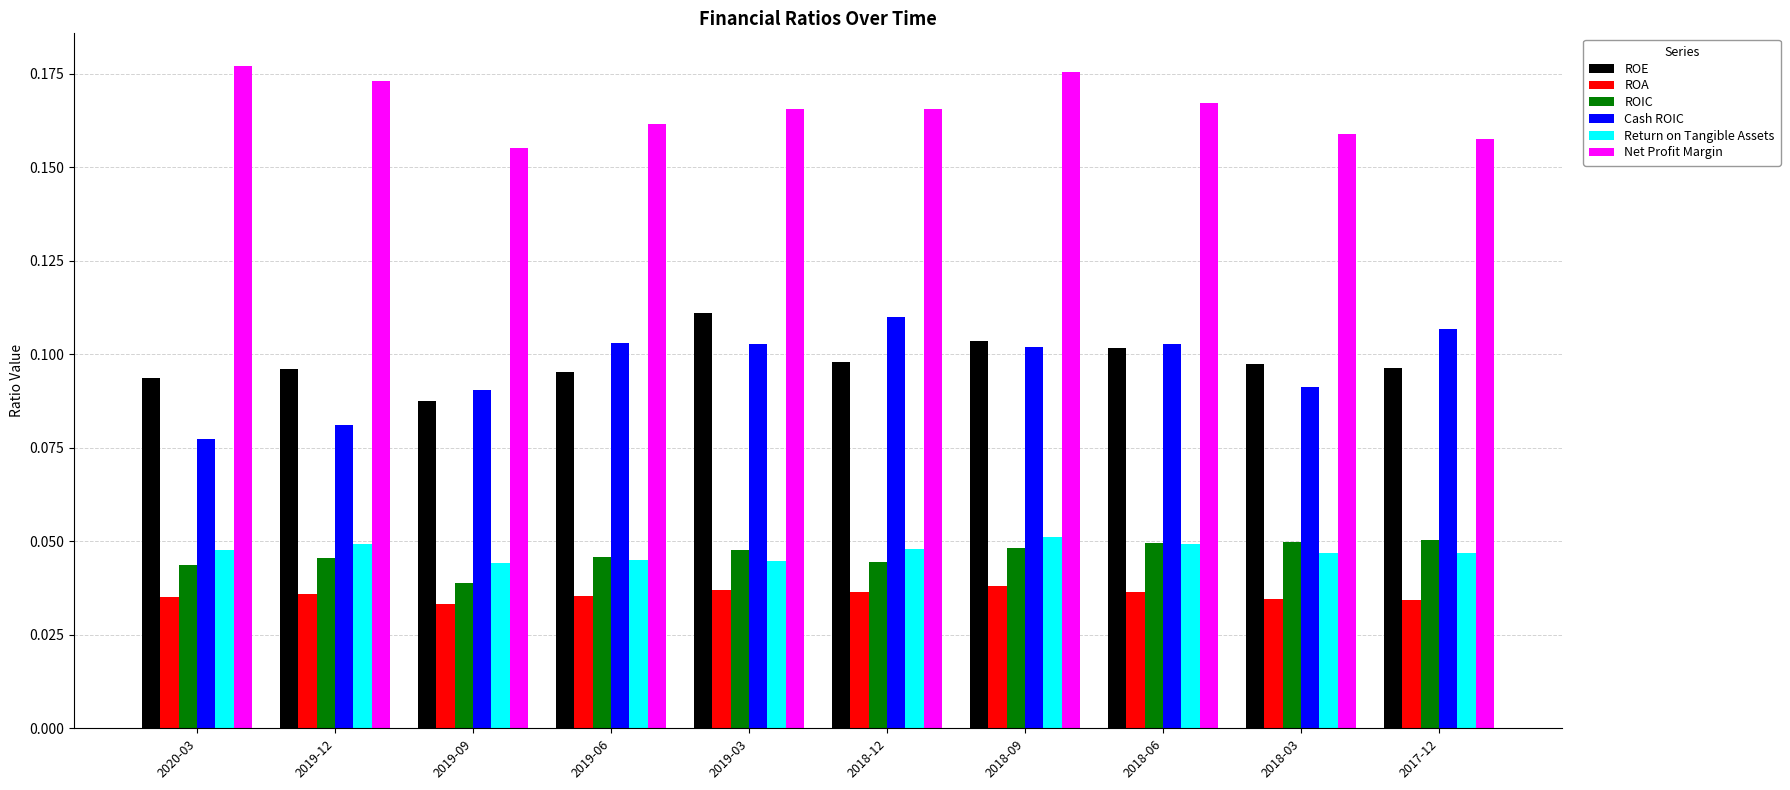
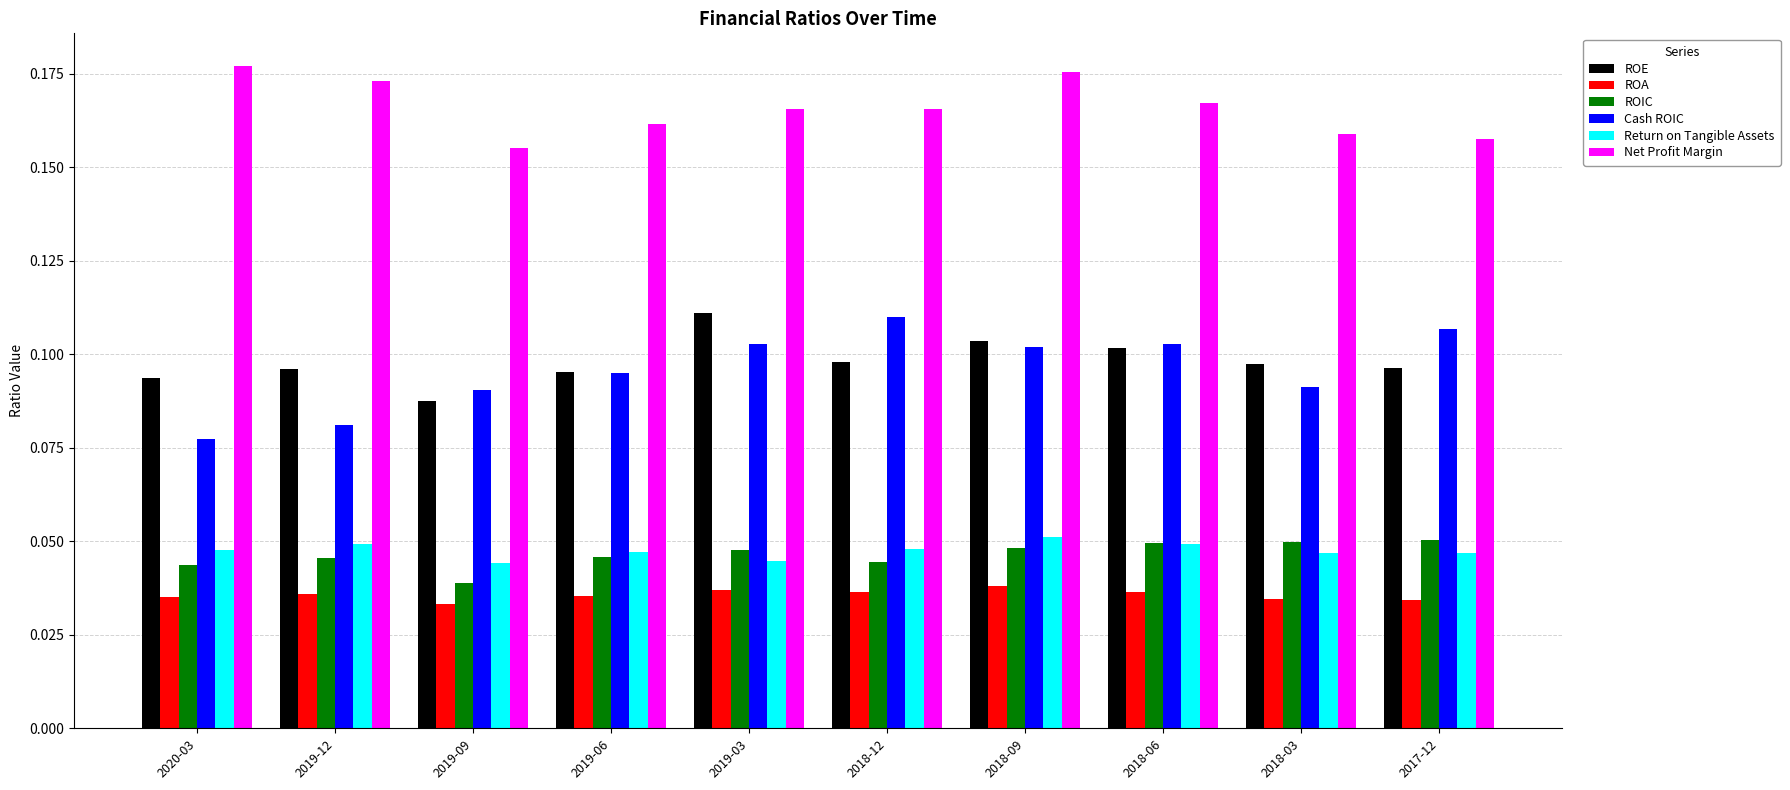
  {
    "ROE": {
      "2020-03": 0.094,
      "2019-12": 0.096,
      "2019-09": 0.088,
      "2019-06": 0.095,
      "2019-03": 0.111,
      "2018-12": 0.098,
      "2018-09": 0.104,
      "2018-06": 0.102,
      "2018-03": 0.097,
      "2017-12": 0.096
    },
    "ROA": {
      "2020-03": 0.035,
      "2019-12": 0.036,
      "2019-09": 0.033,
      "2019-06": 0.035,
      "2019-03": 0.037,
      "2018-12": 0.037,
      "2018-09": 0.038,
      "2018-06": 0.037,
      "2018-03": 0.035,
      "2017-12": 0.034
    },
    "ROIC": {
      "2020-03": 0.044,
      "2019-12": 0.046,
      "2019-09": 0.039,
      "2019-06": 0.046,
      "2019-03": 0.048,
      "2018-12": 0.044,
      "2018-09": 0.048,
      "2018-06": 0.050,
      "2018-03": 0.050,
      "2017-12": 0.050
    },
    "Cash ROIC": {
      "2020-03": 0.077,
      "2019-12": 0.081,
      "2019-09": 0.090,
-     "2019-06": 0.103,
+     "2019-06": 0.095,
      "2019-03": 0.103,
      "2018-12": 0.110,
      "2018-09": 0.102,
      "2018-06": 0.103,
      "2018-03": 0.091,
      "2017-12": 0.107
    },
    "Return on Tangible Assets": {
      "2020-03": 0.048,
      "2019-12": 0.049,
      "2019-09": 0.044,
-     "2019-06": 0.045,
+     "2019-06": 0.047,
      "2019-03": 0.045,
      "2018-12": 0.048,
      "2018-09": 0.051,
      "2018-06": 0.049,
      "2018-03": 0.047,
      "2017-12": 0.047
    },
    "Net Profit Margin": {
      "2020-03": 0.177,
      "2019-12": 0.173,
      "2019-09": 0.155,
      "2019-06": 0.162,
      "2019-03": 0.165,
      "2018-12": 0.166,
      "2018-09": 0.176,
      "2018-06": 0.167,
      "2018-03": 0.159,
      "2017-12": 0.157
    }
  }
